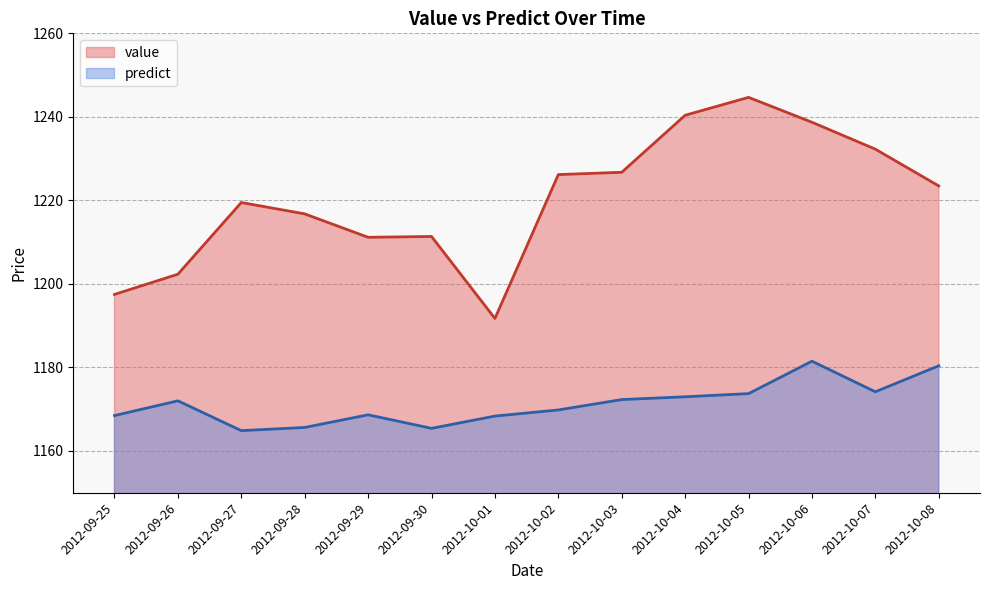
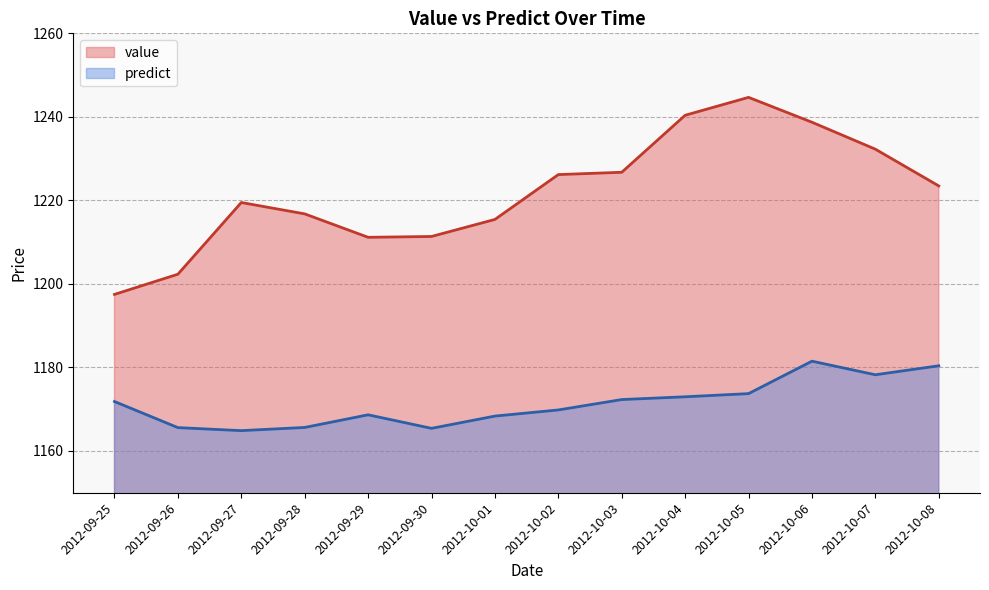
  {
    "value": {
      "2012-09-25": 1197,
      "2012-09-26": 1202,
      "2012-09-27": 1219,
      "2012-09-28": 1217,
      "2012-09-29": 1211,
      "2012-09-30": 1211,
-     "2012-10-01": 1192,
+     "2012-10-01": 1215,
      "2012-10-02": 1226,
      "2012-10-03": 1227,
      "2012-10-04": 1240,
      "2012-10-05": 1245,
      "2012-10-06": 1239,
      "2012-10-07": 1232,
      "2012-10-08": 1223
    },
    "predict": {
-     "2012-09-25": 1168,
-     "2012-09-26": 1172,
+     "2012-09-25": 1172,
+     "2012-09-26": 1166,
      "2012-09-27": 1165,
      "2012-09-28": 1166,
      "2012-09-29": 1169,
      "2012-09-30": 1165,
      "2012-10-01": 1168,
      "2012-10-02": 1170,
      "2012-10-03": 1172,
      "2012-10-04": 1173,
      "2012-10-05": 1174,
      "2012-10-06": 1181,
-     "2012-10-07": 1174,
+     "2012-10-07": 1178,
      "2012-10-08": 1180
    }
  }
